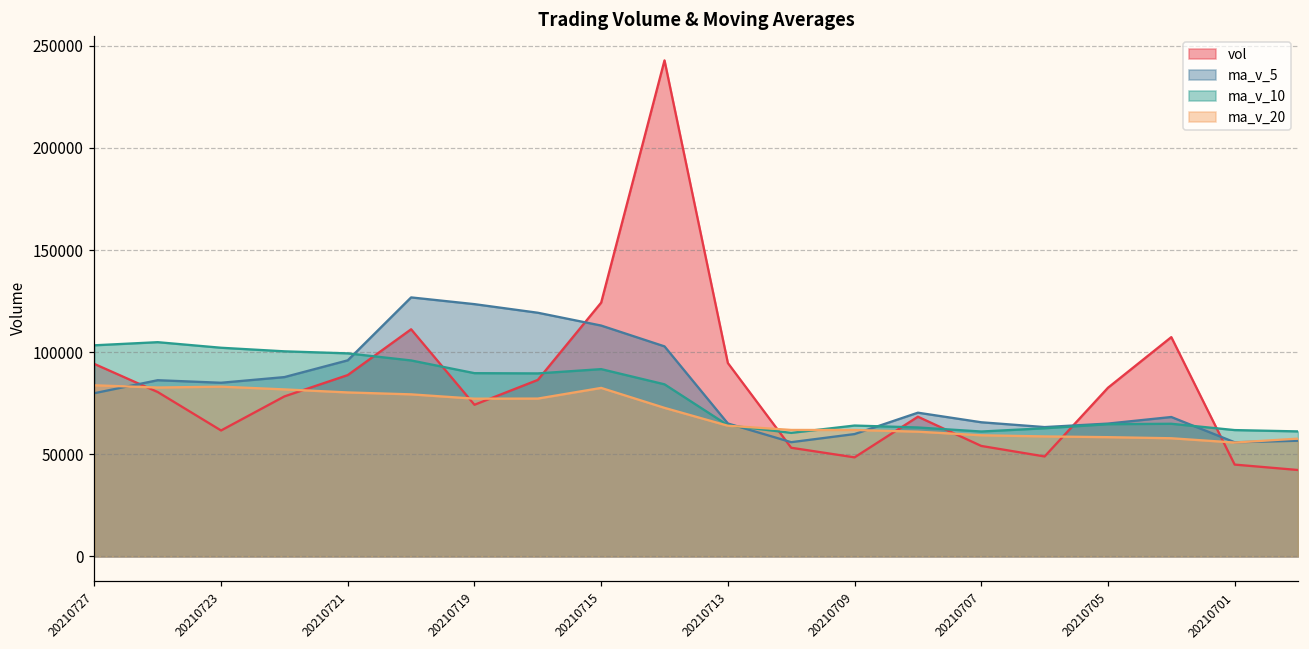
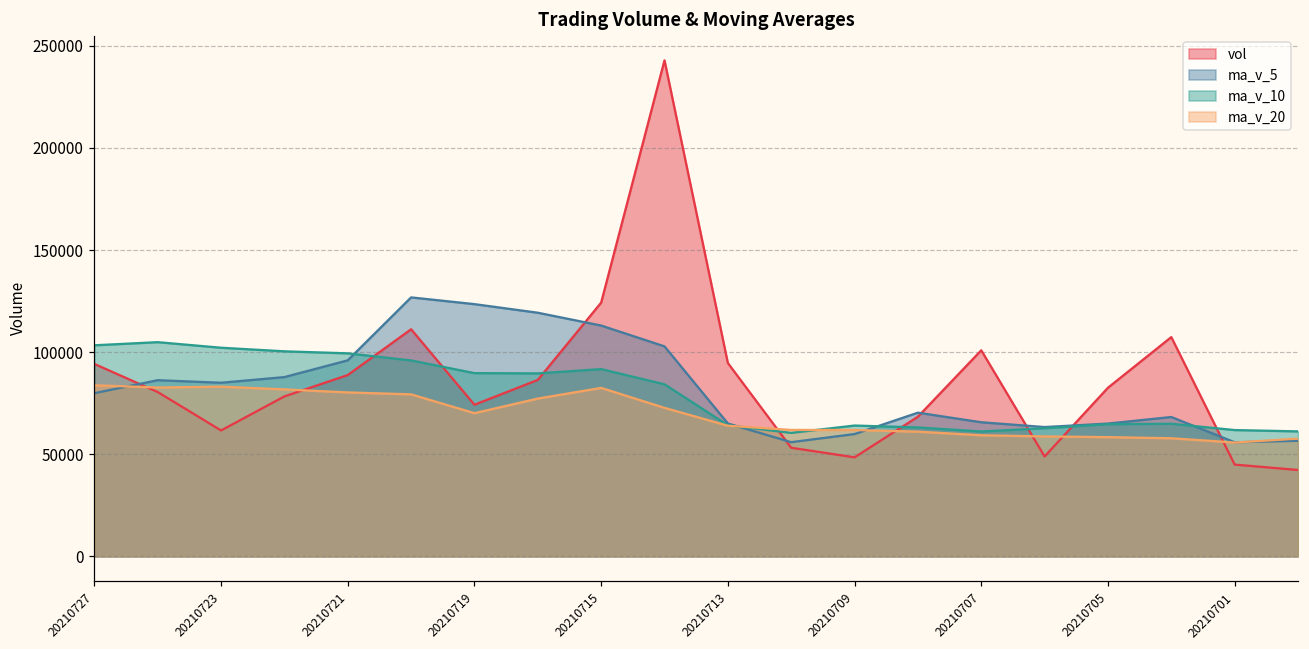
  {
    "vol": {
      "20210727": 94000,
      "20210723": 62000,
      "20210721": 89000,
      "20210719": 74000,
      "20210715": 124000,
      "20210713": 95000,
      "20210709": 48000,
-     "20210707": 54000,
+     "20210707": 101000,
      "20210705": 83000,
      "20210701": 45000
    },
    "ma_v_20": {
      "20210727": 84000,
      "20210723": 83000,
      "20210721": 80000,
-     "20210719": 77000,
+     "20210719": 70000,
      "20210715": 82000,
      "20210709": 62000,
      "20210707": 59000,
      "20210705": 58000
    }
  }
